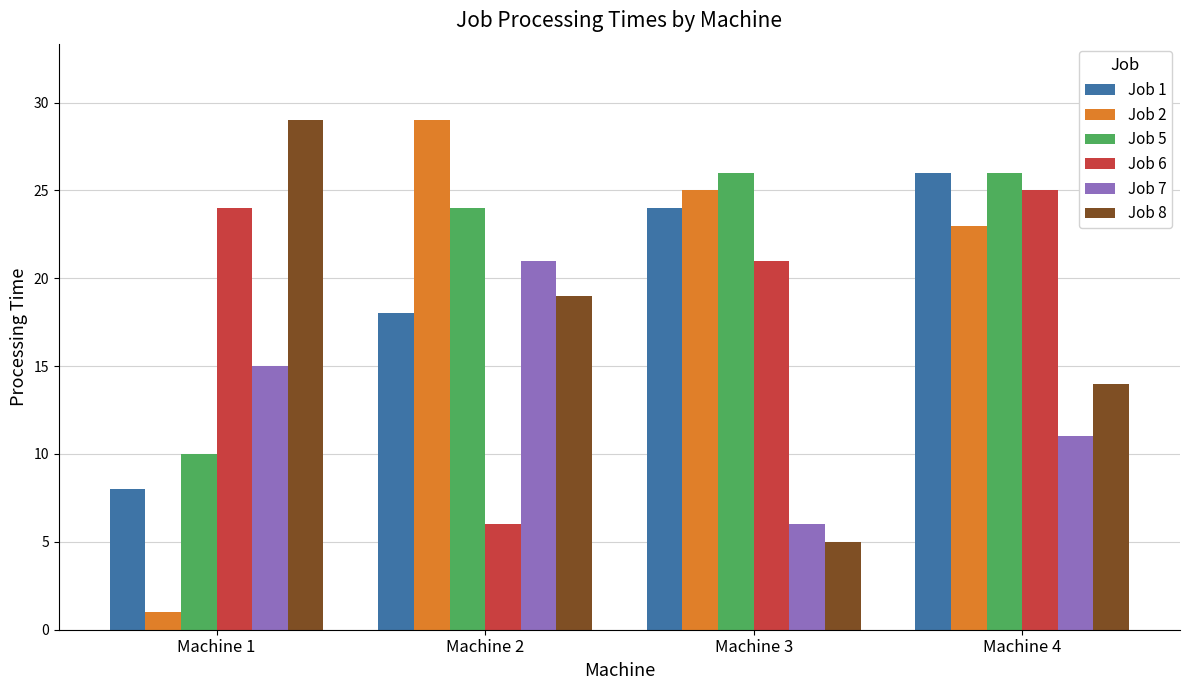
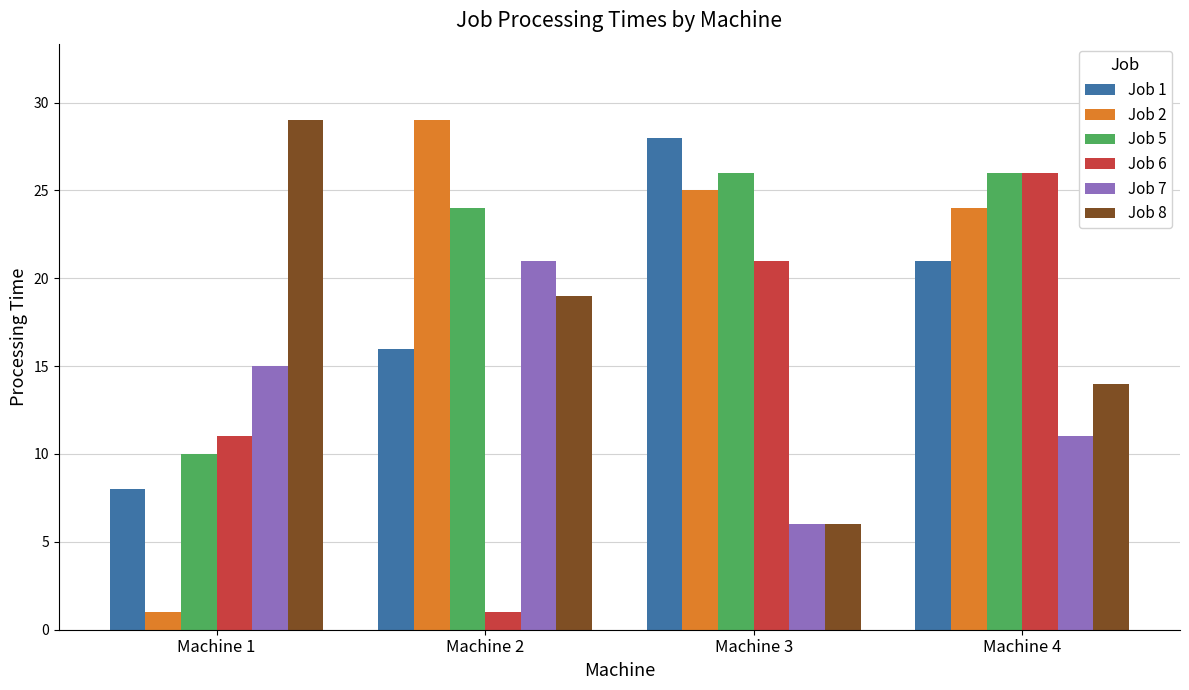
  {
    "Job 1": {
      "Machine 1": 8,
-     "Machine 2": 18,
-     "Machine 3": 24,
-     "Machine 4": 26
+     "Machine 2": 16,
+     "Machine 3": 28,
+     "Machine 4": 21
    },
    "Job 2": {
      "Machine 1": 1,
      "Machine 2": 29,
      "Machine 3": 25,
-     "Machine 4": 23
+     "Machine 4": 24
    },
    "Job 5": {
      "Machine 1": 10,
      "Machine 2": 24,
      "Machine 3": 26,
      "Machine 4": 26
    },
    "Job 6": {
-     "Machine 1": 24,
-     "Machine 2": 6,
+     "Machine 1": 11,
+     "Machine 2": 1,
      "Machine 3": 21,
-     "Machine 4": 25
+     "Machine 4": 26
    },
    "Job 7": {
      "Machine 1": 15,
      "Machine 2": 21,
      "Machine 3": 6,
      "Machine 4": 11
    },
    "Job 8": {
      "Machine 1": 29,
      "Machine 2": 19,
-     "Machine 3": 5,
+     "Machine 3": 6,
      "Machine 4": 14
    }
  }
